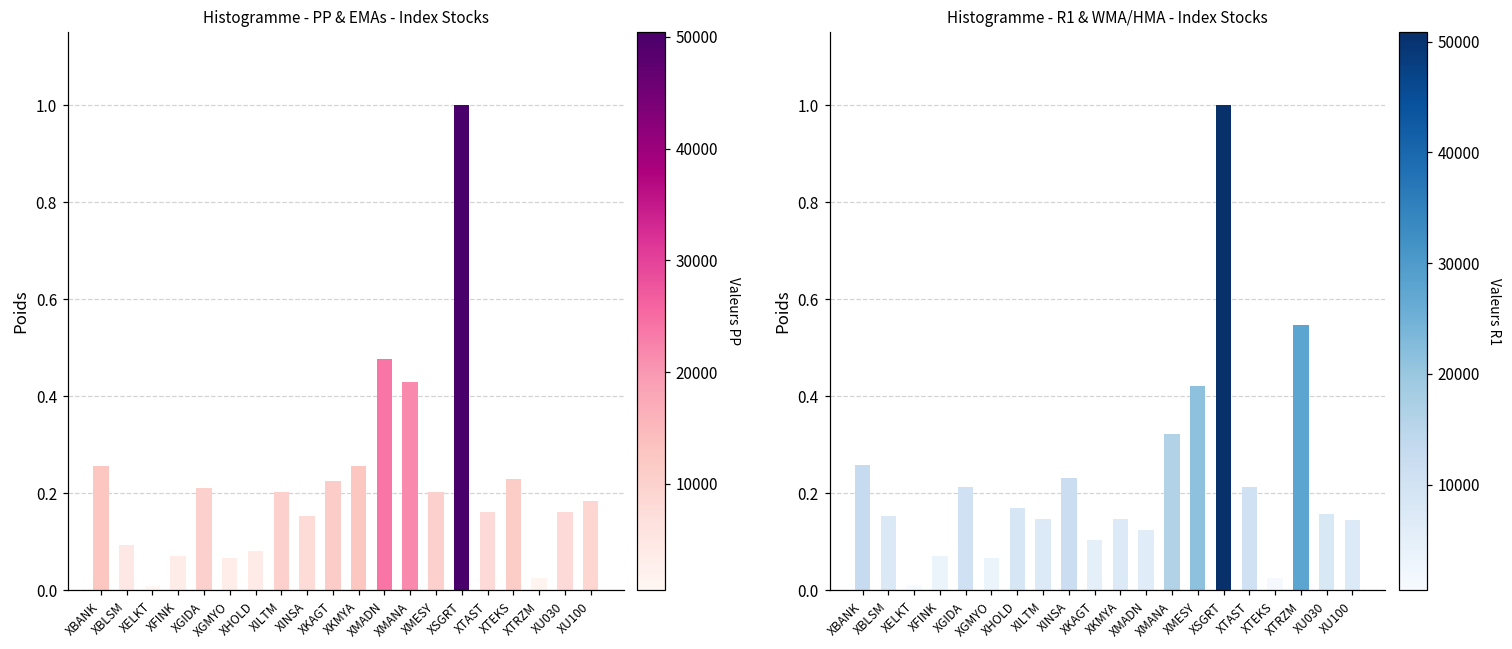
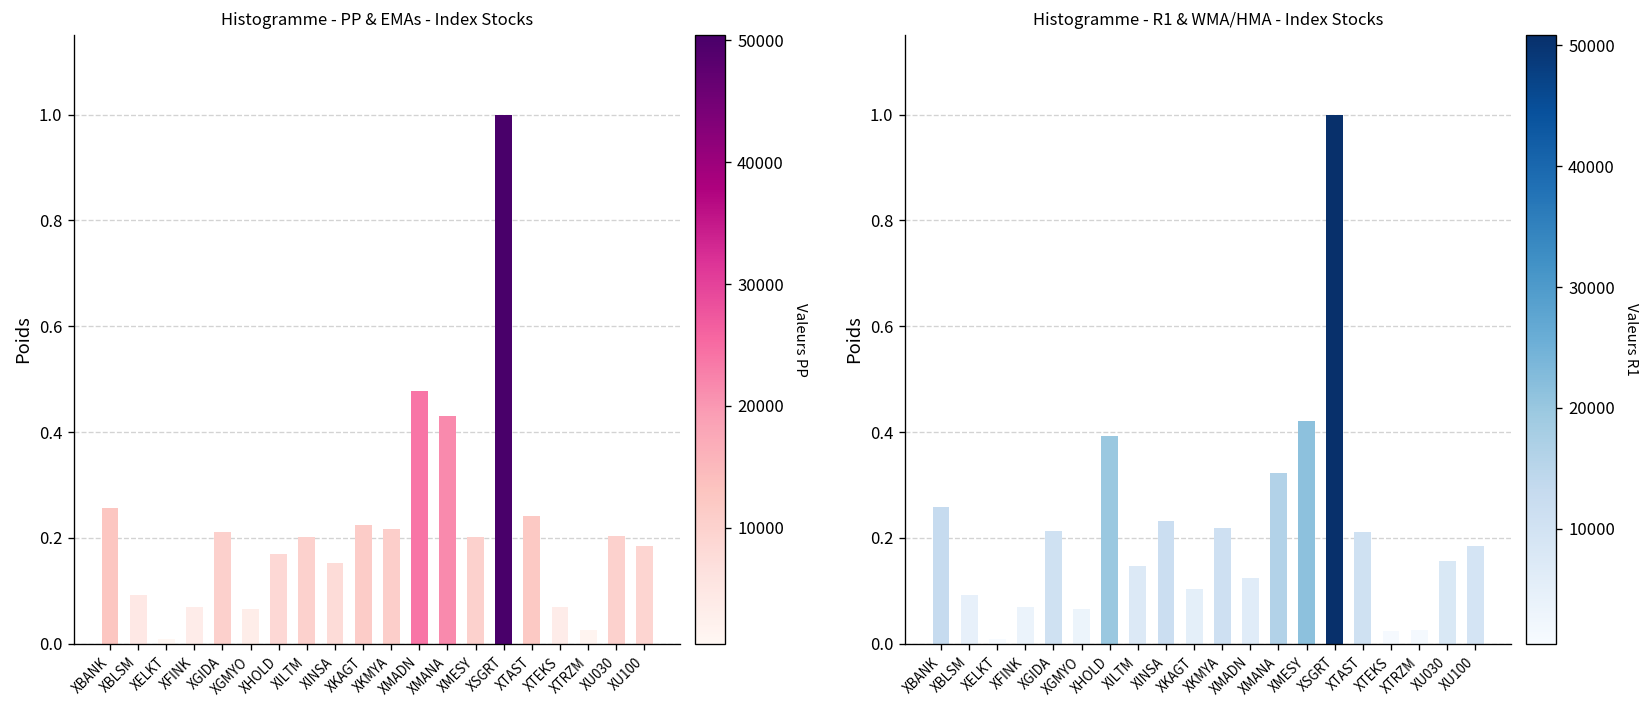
  {
    "Histogramme - PP & EMAs - Index Stocks": {
      "XBANK": 0.26,
      "XBLSM": 0.09,
      "XELKT": 0.01,
      "XFINK": 0.07,
      "XGIDA": 0.21,
      "XGMYO": 0.07,
-     "XHOLD": 0.08,
+     "XHOLD": 0.17,
      "XILTM": 0.20,
      "XINSA": 0.15,
      "XKAGT": 0.22,
-     "XKMYA": 0.26,
+     "XKMYA": 0.22,
      "XMADN": 0.48,
      "XMANA": 0.43,
      "XMESY": 0.20,
      "XSGRT": 1.00,
-     "XTAST": 0.16,
-     "XTEKS": 0.23,
+     "XTAST": 0.24,
+     "XTEKS": 0.07,
      "XTRZM": 0.03,
-     "XU030": 0.16,
+     "XU030": 0.20,
      "XU100": 0.18
    },
    "Histogramme - R1 & WMA/HMA - Index Stocks": {
      "XBANK": 0.26,
-     "XBLSM": 0.15,
+     "XBLSM": 0.09,
      "XELKT": 0.01,
      "XFINK": 0.07,
      "XGIDA": 0.21,
      "XGMYO": 0.07,
-     "XHOLD": 0.17,
+     "XHOLD": 0.39,
      "XILTM": 0.15,
      "XINSA": 0.23,
      "XKAGT": 0.10,
-     "XKMYA": 0.15,
+     "XKMYA": 0.22,
      "XMADN": 0.12,
      "XMANA": 0.32,
      "XMESY": 0.42,
      "XSGRT": 1.00,
      "XTAST": 0.21,
      "XTEKS": 0.02,
-     "XTRZM": 0.55,
+     "XTRZM": 0.03,
      "XU030": 0.16,
-     "XU100": 0.15
+     "XU100": 0.18
    }
  }
